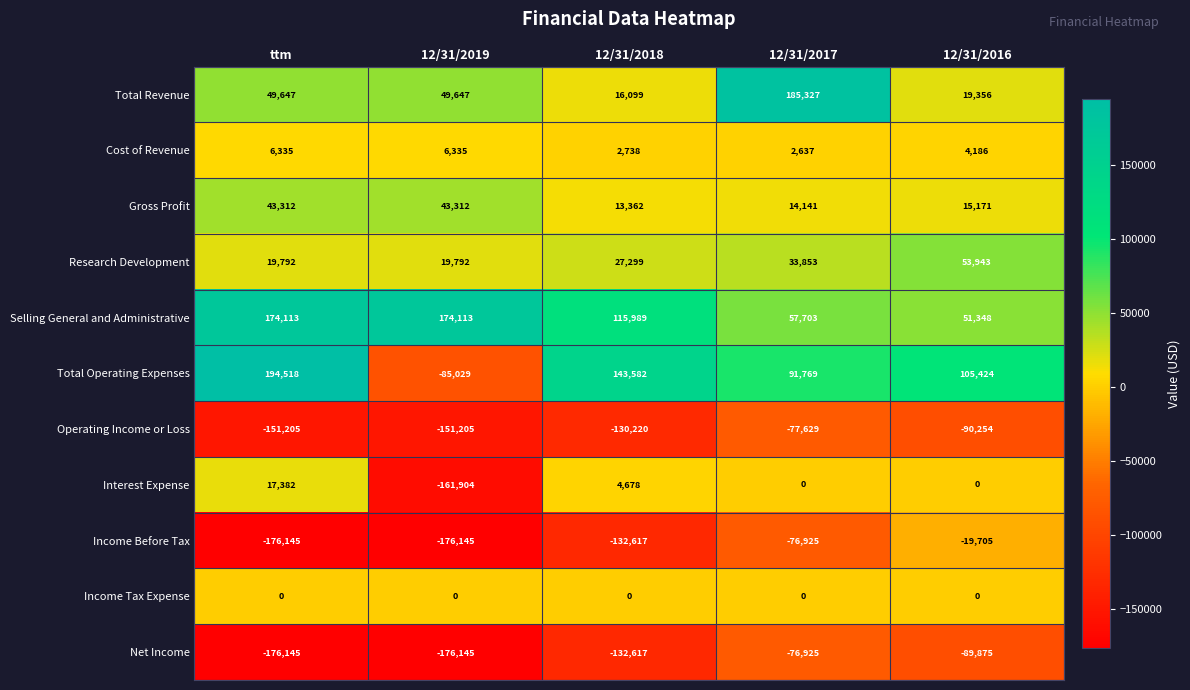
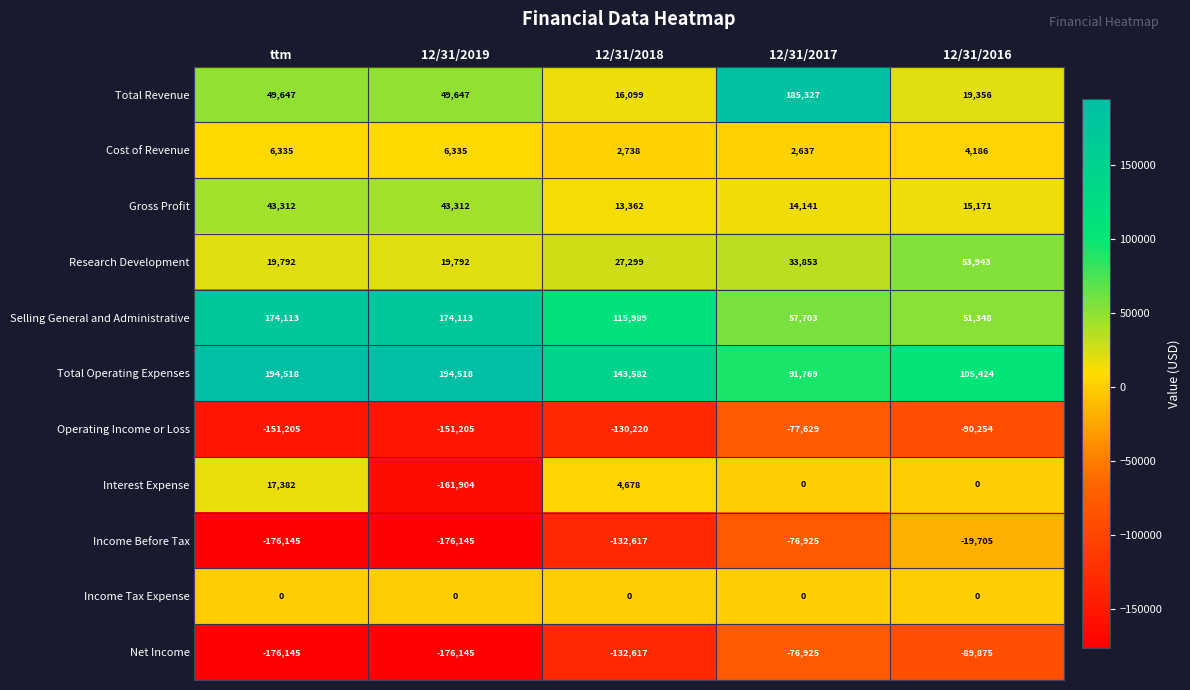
  {
    "Total Revenue": {
      "ttm": "49,647",
      "12/31/2019": "49,647",
      "12/31/2018": "16,099",
      "12/31/2017": "185,327",
      "12/31/2016": "19,356"
    },
    "Cost of Revenue": {
      "ttm": "6,335",
      "12/31/2019": "6,335",
      "12/31/2018": "2,738",
      "12/31/2017": "2,637",
      "12/31/2016": "4,186"
    },
    "Gross Profit": {
      "ttm": "43,312",
      "12/31/2019": "43,312",
      "12/31/2018": "13,362",
      "12/31/2017": "14,141",
      "12/31/2016": "15,171"
    },
    "Research Development": {
      "ttm": "19,792",
      "12/31/2019": "19,792",
      "12/31/2018": "27,299",
      "12/31/2017": "33,853",
      "12/31/2016": "53,943"
    },
    "Selling General and Administrative": {
      "ttm": "174,113",
      "12/31/2019": "174,113",
      "12/31/2018": "115,989",
      "12/31/2017": "57,703",
      "12/31/2016": "51,348"
    },
    "Total Operating Expenses": {
      "ttm": "194,518",
-     "12/31/2019": "-85,029",
+     "12/31/2019": "194,518",
      "12/31/2018": "143,582",
      "12/31/2017": "91,769",
      "12/31/2016": "105,424"
    },
    "Operating Income or Loss": {
      "ttm": "-151,205",
      "12/31/2019": "-151,205",
      "12/31/2018": "-130,220",
      "12/31/2017": "-77,629",
      "12/31/2016": "-90,254"
    },
    "Interest Expense": {
      "ttm": "17,382",
      "12/31/2019": "-161,904",
      "12/31/2018": "4,678",
      "12/31/2017": "0",
      "12/31/2016": "0"
    },
    "Income Before Tax": {
      "ttm": "-176,145",
      "12/31/2019": "-176,145",
      "12/31/2018": "-132,617",
      "12/31/2017": "-76,925",
      "12/31/2016": "-19,705"
    },
    "Income Tax Expense": {
      "ttm": "0",
      "12/31/2019": "0",
      "12/31/2018": "0",
      "12/31/2017": "0",
      "12/31/2016": "0"
    },
    "Net Income": {
      "ttm": "-176,145",
      "12/31/2019": "-176,145",
      "12/31/2018": "-132,617",
      "12/31/2017": "-76,925",
      "12/31/2016": "-89,875"
    }
  }
